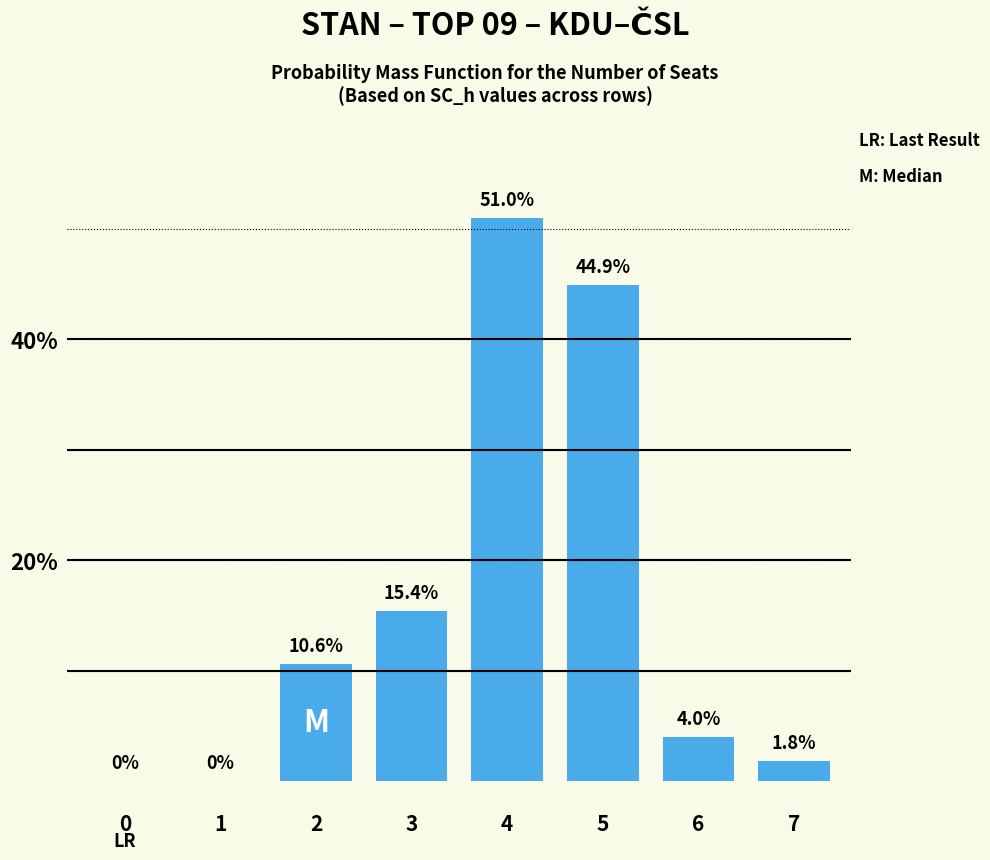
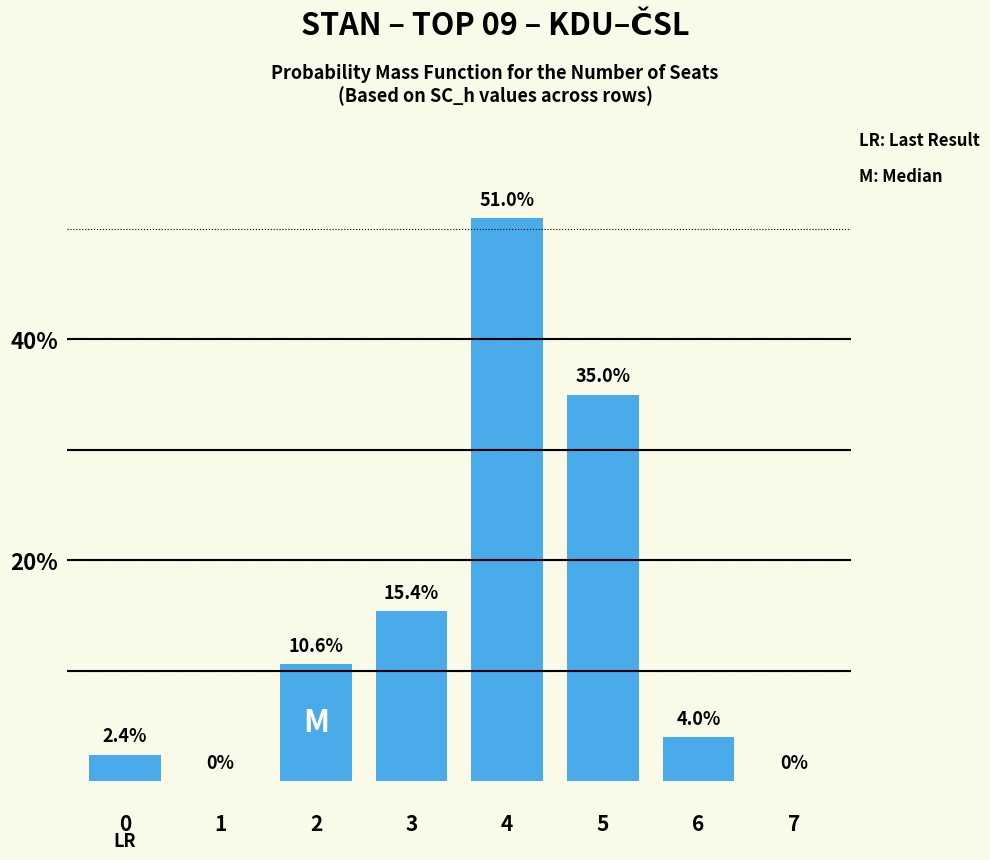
  {
-   "0": "0%",
+   "0": "2.4%",
    "1": "0%",
    "2": "10.6%",
    "3": "15.4%",
    "4": "51.0%",
-   "5": "44.9%",
+   "5": "35.0%",
    "6": "4.0%",
-   "7": "1.8%"
+   "7": "0%"
  }
